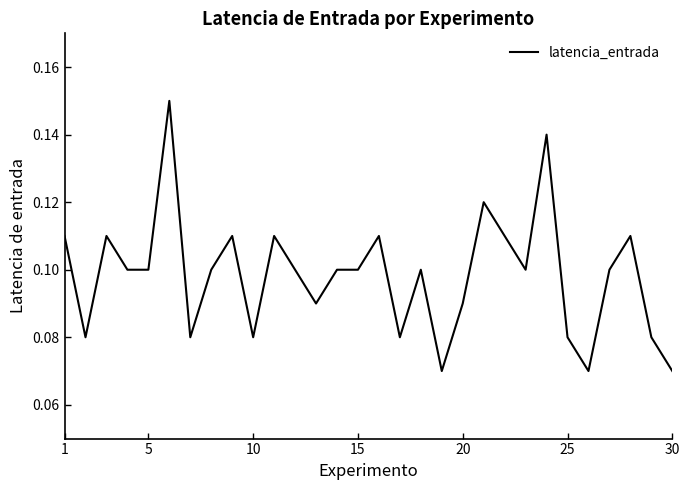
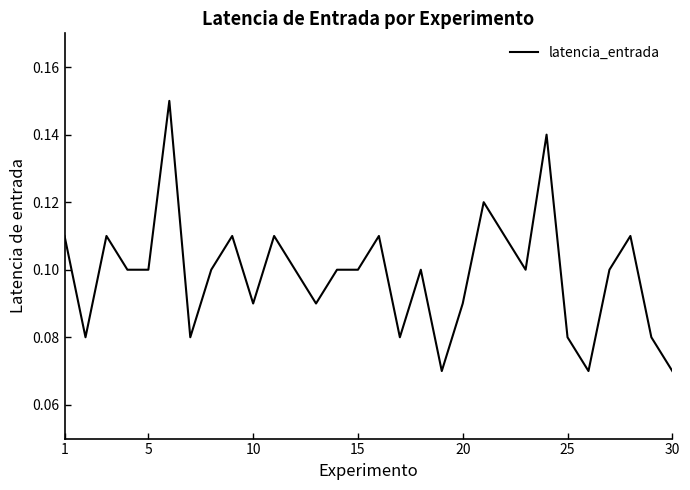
  {
    "1": 0.11,
    "5": 0.10,
-   "10": 0.08,
+   "10": 0.09,
    "15": 0.10,
    "20": 0.09,
    "25": 0.08,
    "30": 0.07
  }
